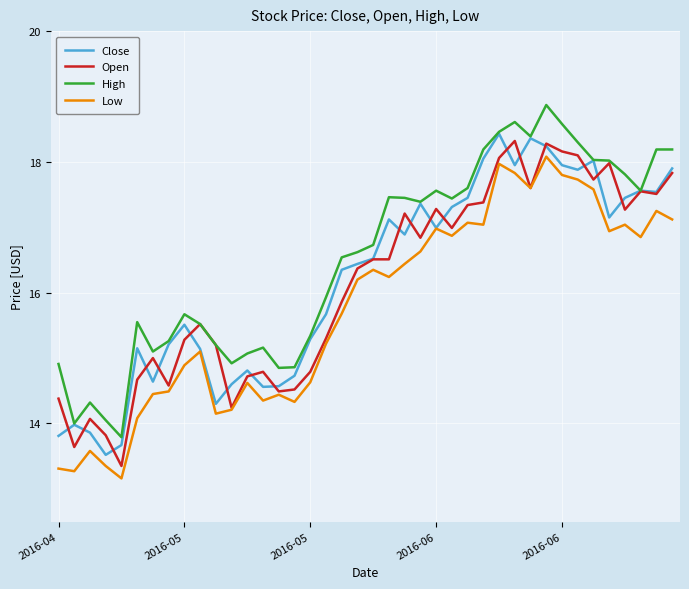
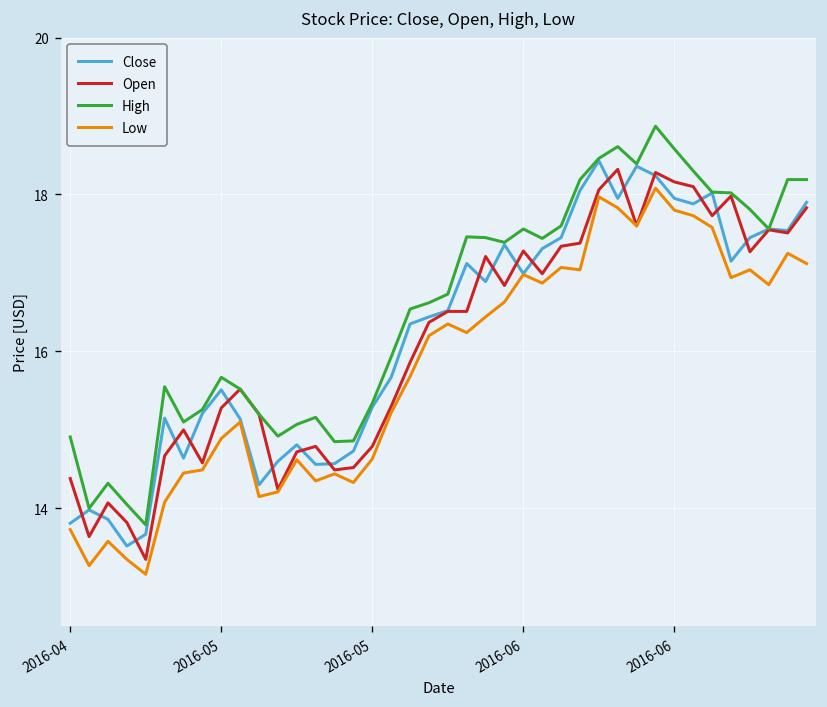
  {
    "Close": {
      "2016-04": 13.8
    },
    "Open": {
      "2016-04": 14.4
    },
    "High": {
      "2016-04": 14.9
    },
    "Low": {
-     "2016-04": 13.3
+     "2016-04": 13.7
    }
  }
